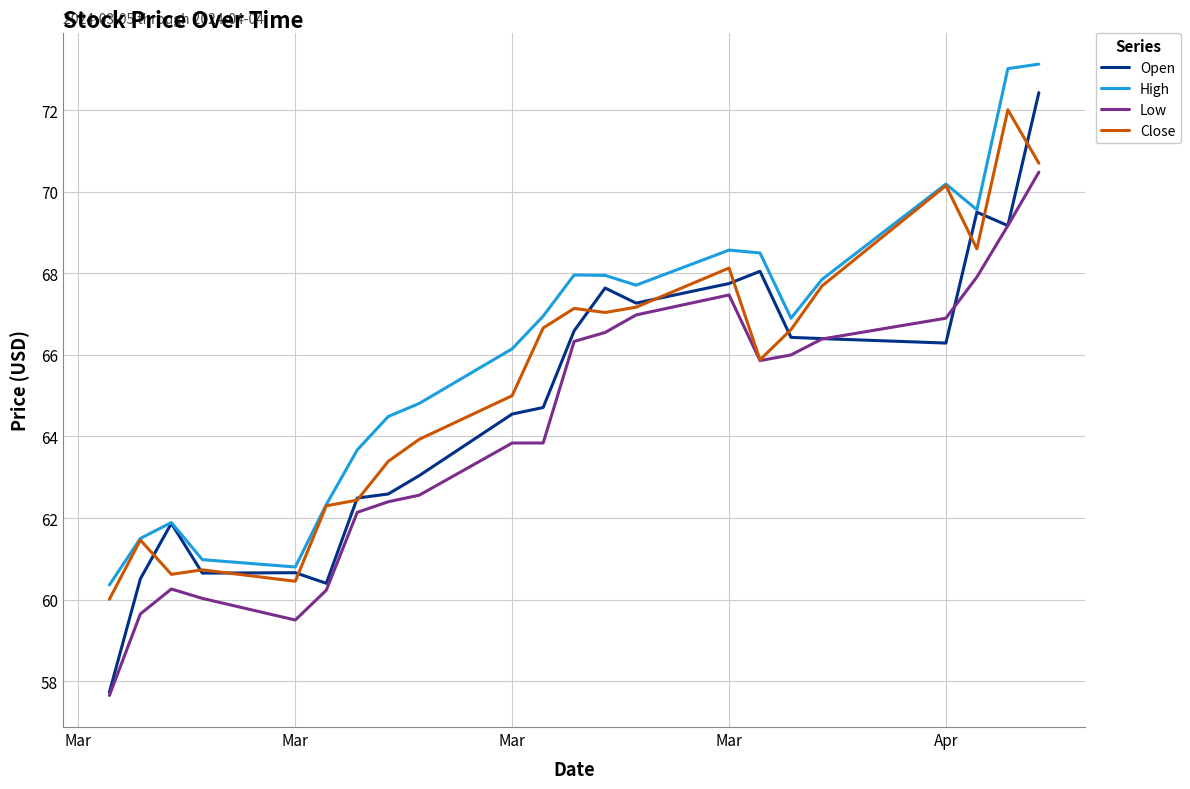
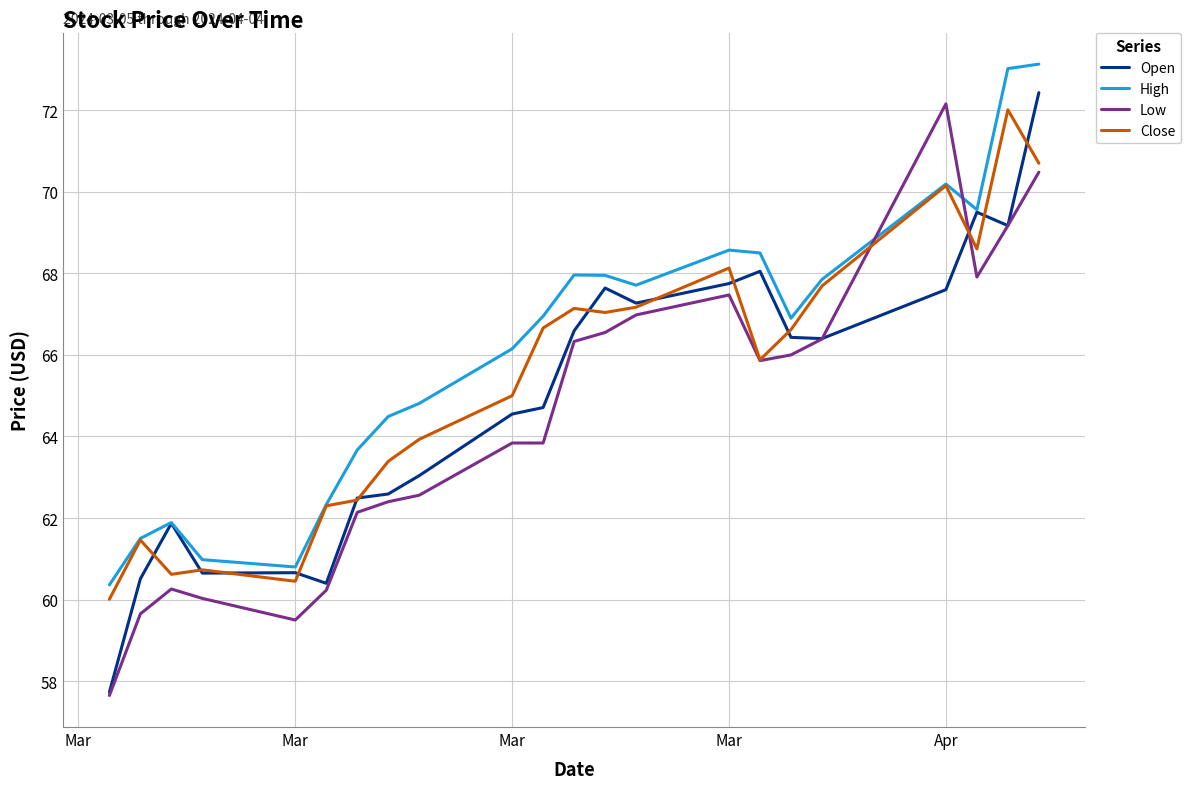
  {
    "Open": {
-     "Apr": 66.3
+     "Apr": 67.6
    },
    "Low": {
-     "Apr": 66.9
+     "Apr": 72.2
    }
  }
